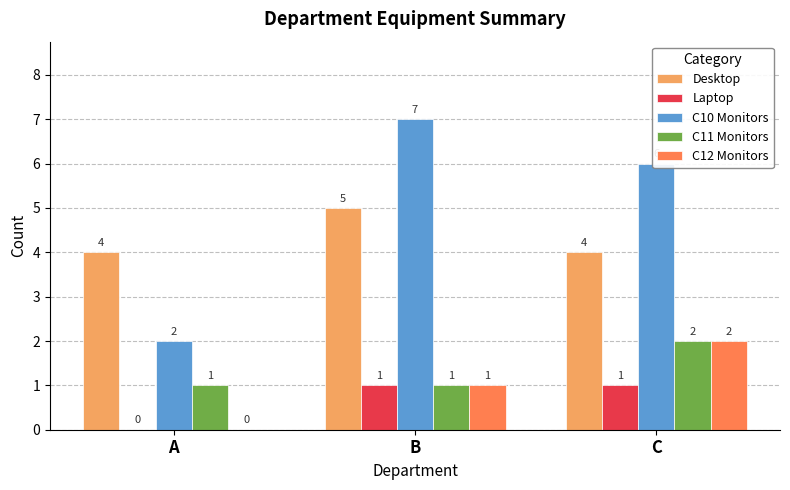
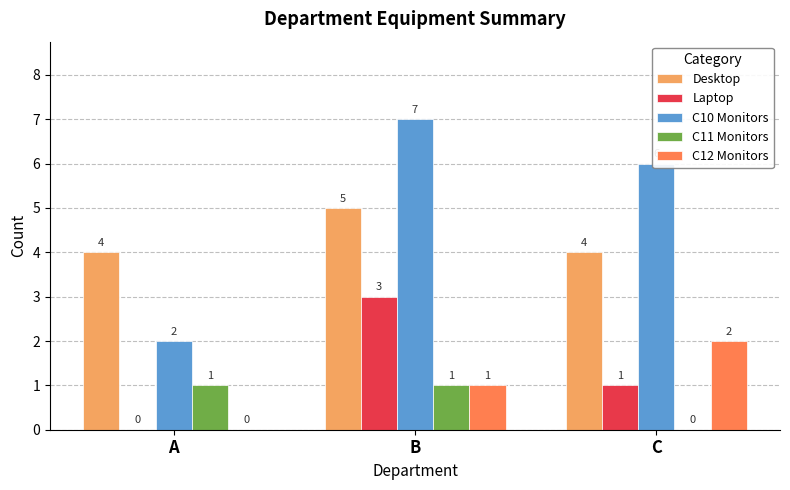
  {
    "Laptop": {
      "A": 0,
-     "B": 1,
+     "B": 3,
      "C": 1
    },
    "C10 Monitors": {
      "A": 2,
      "B": 7
    },
    "C11 Monitors": {
      "A": 1,
      "B": 1,
-     "C": 2
+     "C": 0
    }
  }
